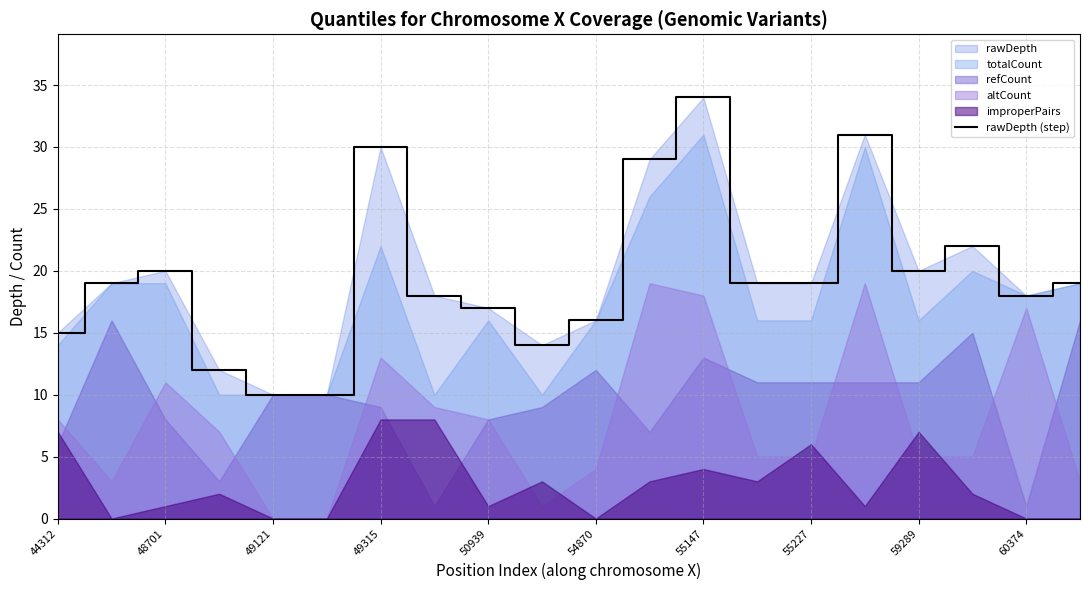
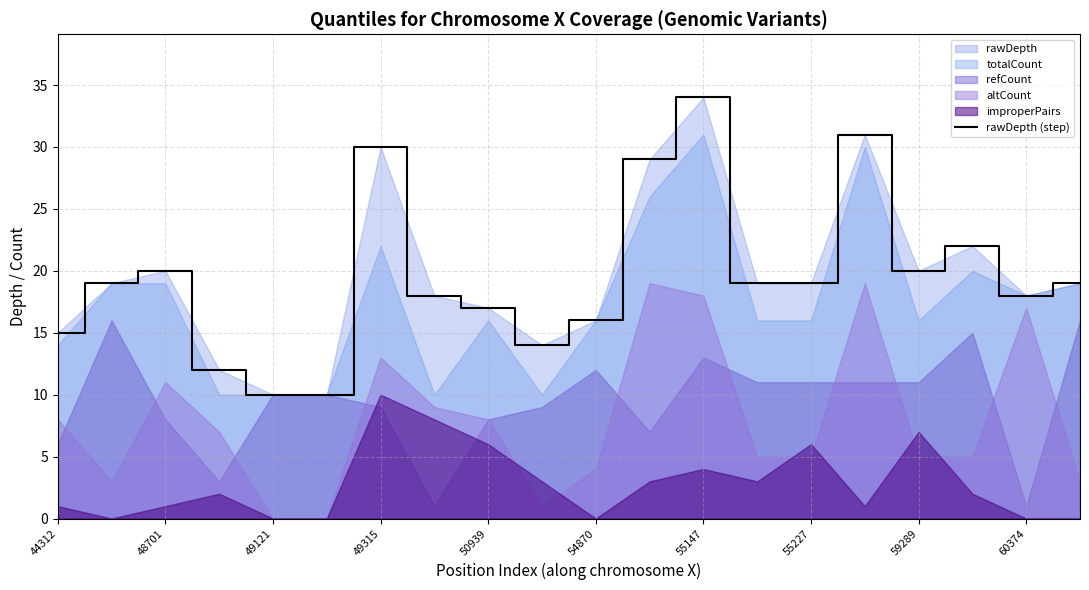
  {
    "improperPairs": {
-     "44312": 7,
+     "44312": 1,
      "48701": 1,
-     "49315": 8,
-     "50939": 1,
+     "49315": 10,
+     "50939": 6,
      "54870": 0,
      "55147": 4,
      "55227": 6,
      "59289": 7,
      "60374": 0
    }
  }
